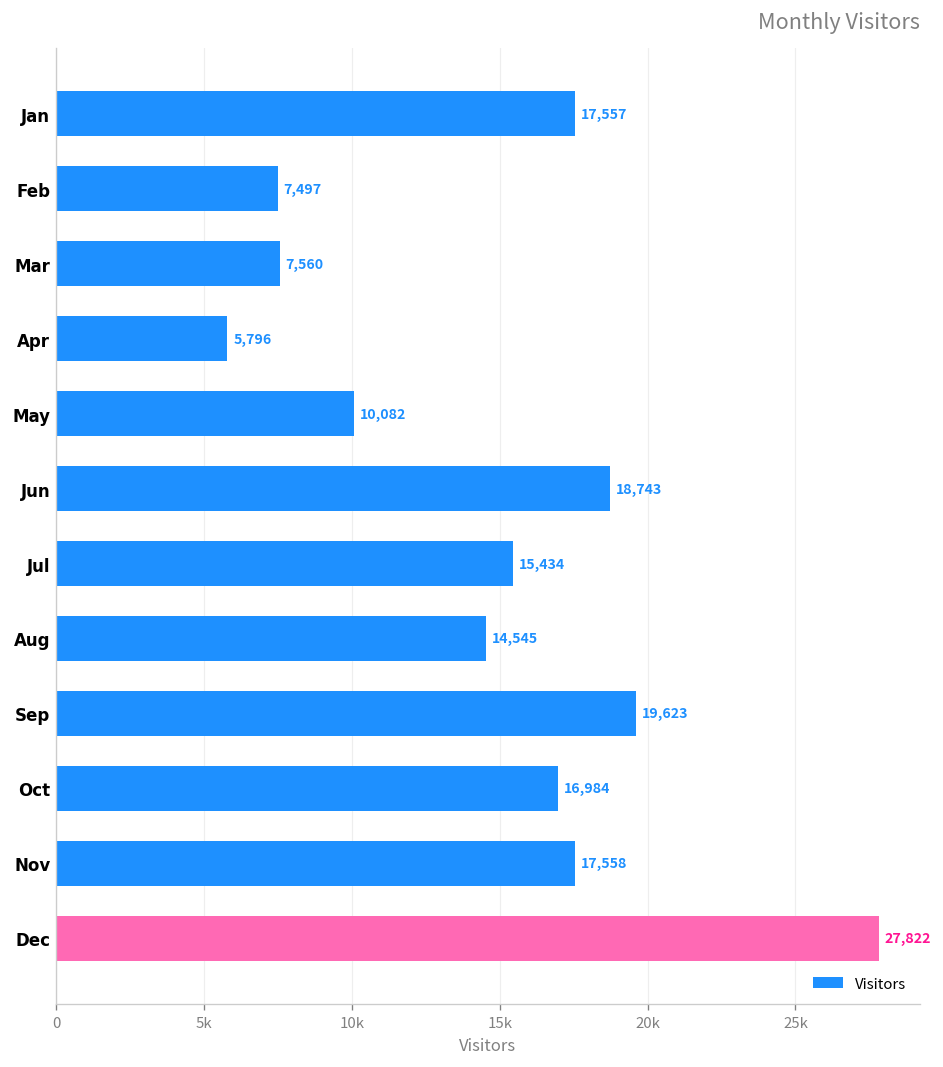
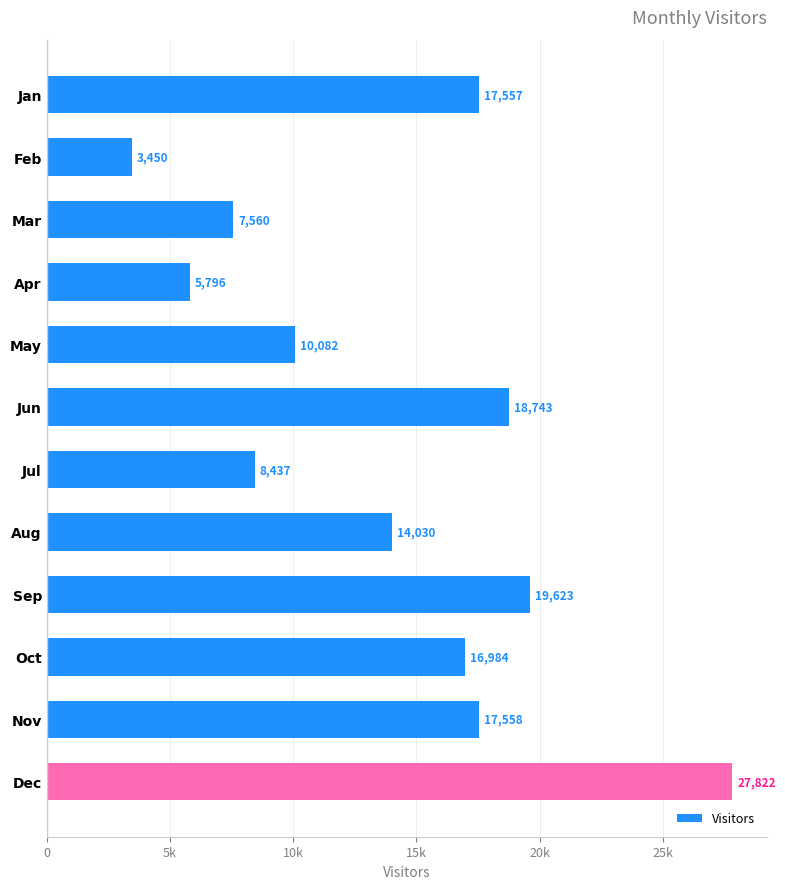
  {
    "Jan": "17,557",
-   "Feb": "7,497",
+   "Feb": "3,450",
    "Mar": "7,560",
    "Apr": "5,796",
    "May": "10,082",
    "Jun": "18,743",
-   "Jul": "15,434",
-   "Aug": "14,545",
+   "Jul": "8,437",
+   "Aug": "14,030",
    "Sep": "19,623",
    "Oct": "16,984",
    "Nov": "17,558",
    "Dec": "27,822"
  }
